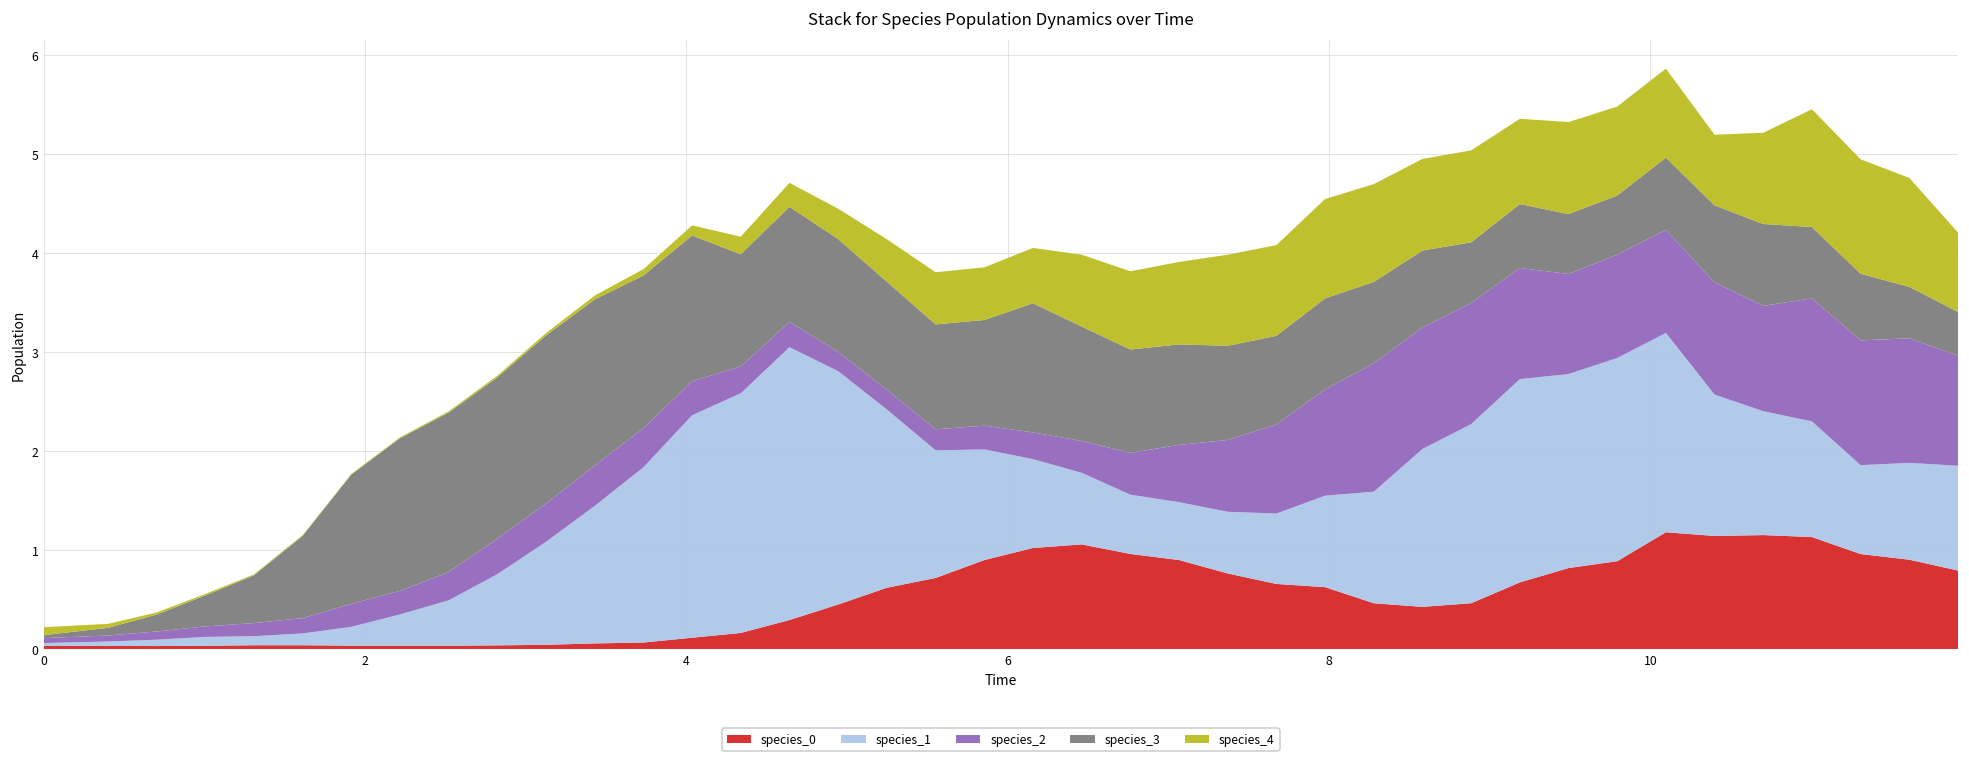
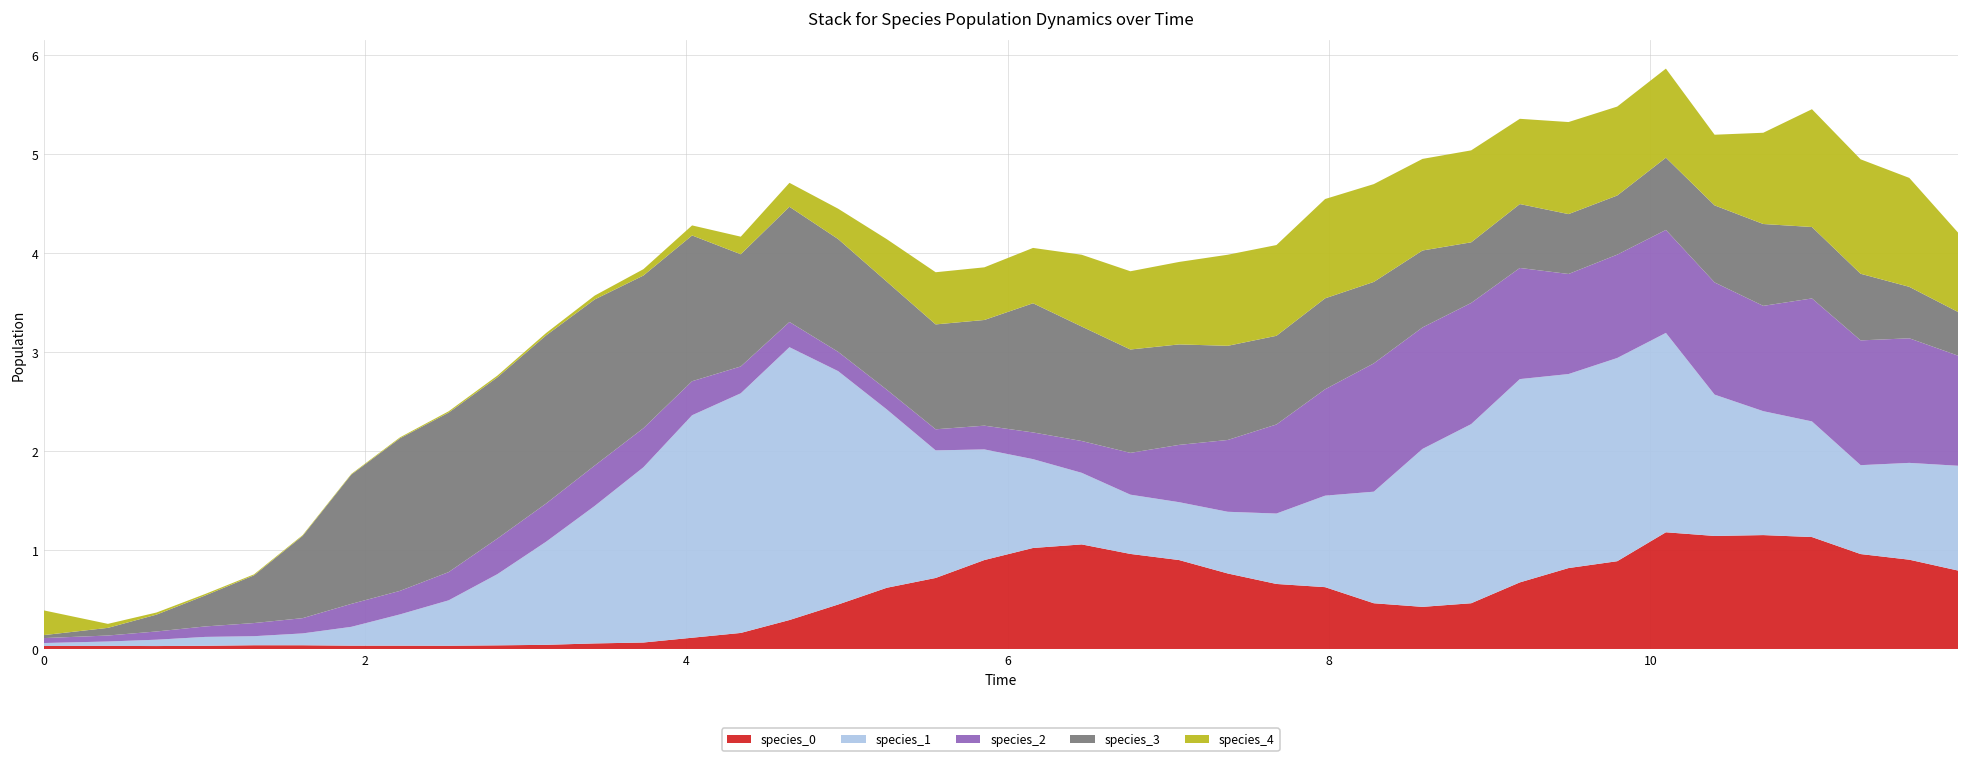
  {
    "species_0": {
      "0": 0.0
    },
    "species_1": {
      "0": 0.0
    },
    "species_2": {
      "0": 0.1
    },
    "species_3": {
      "0": 0.0
    },
    "species_4": {
-     "0": 0.1
+     "0": 0.3
    }
  }
